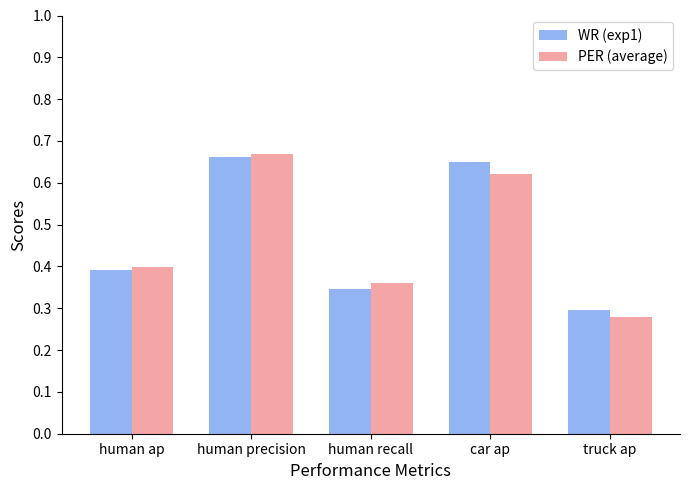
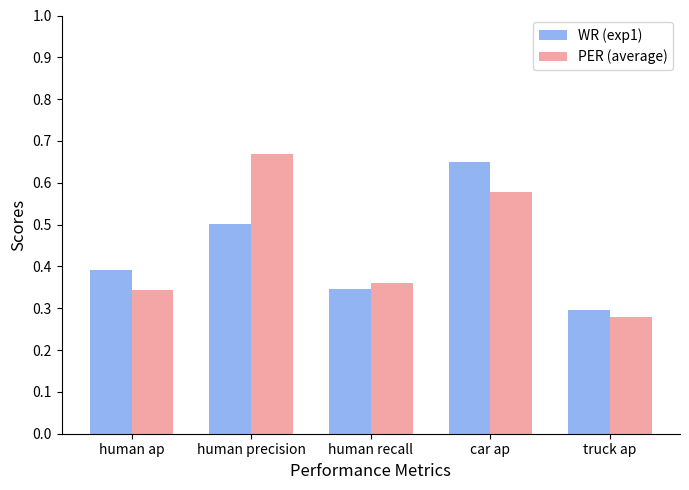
  {
    "WR (exp1)": {
      "human ap": 0.39,
-     "human precision": 0.66,
+     "human precision": 0.50,
      "human recall": 0.35,
      "car ap": 0.65,
      "truck ap": 0.30
    },
    "PER (average)": {
-     "human ap": 0.40,
+     "human ap": 0.34,
      "human precision": 0.67,
      "human recall": 0.36,
-     "car ap": 0.62,
+     "car ap": 0.58,
      "truck ap": 0.28
    }
  }
